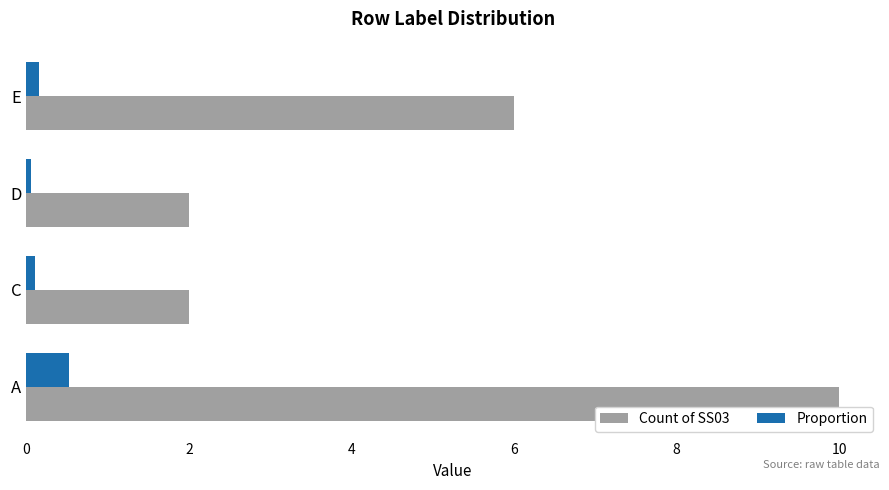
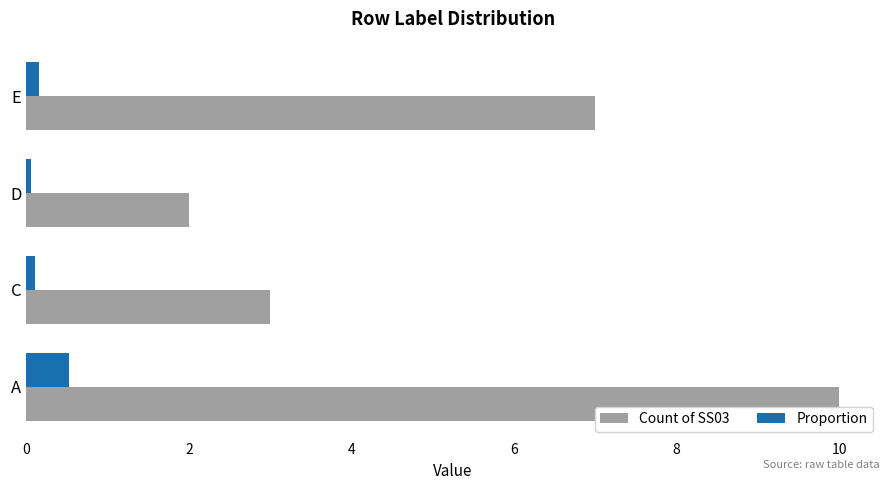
  {
    "Count of SS03": {
-     "E": 6,
+     "E": 7,
      "D": 2,
-     "C": 2,
+     "C": 3,
      "A": 10
    },
    "Proportion": {
      "E": 0.2,
      "D": 0.1,
      "C": 0.1,
      "A": 0.5
    }
  }
